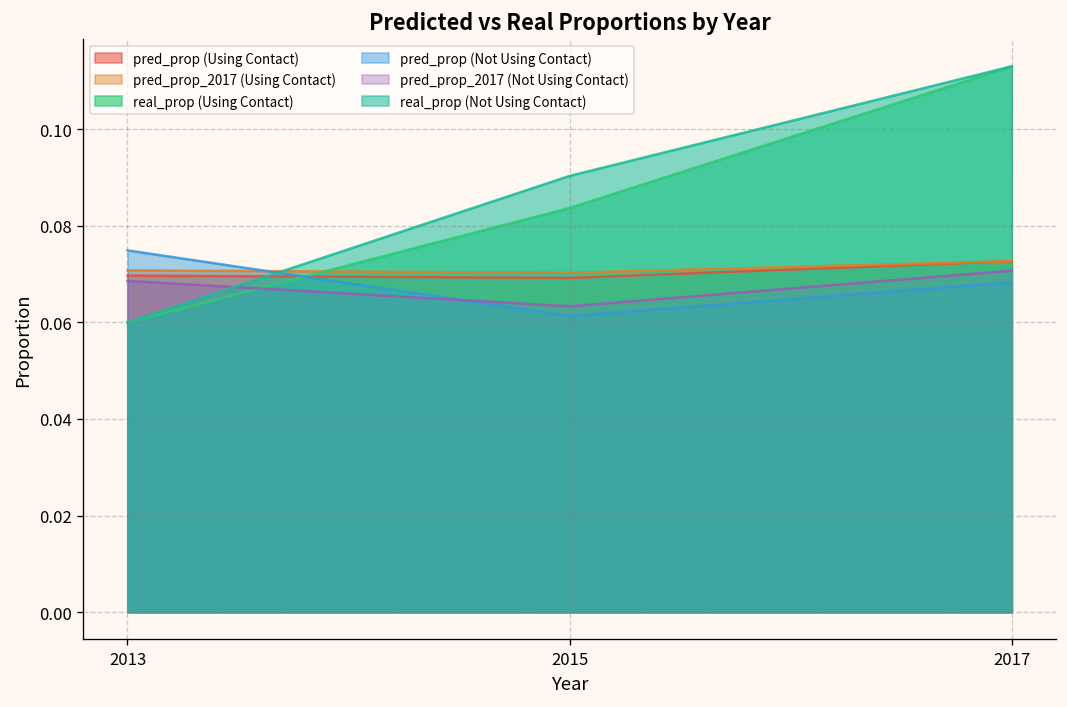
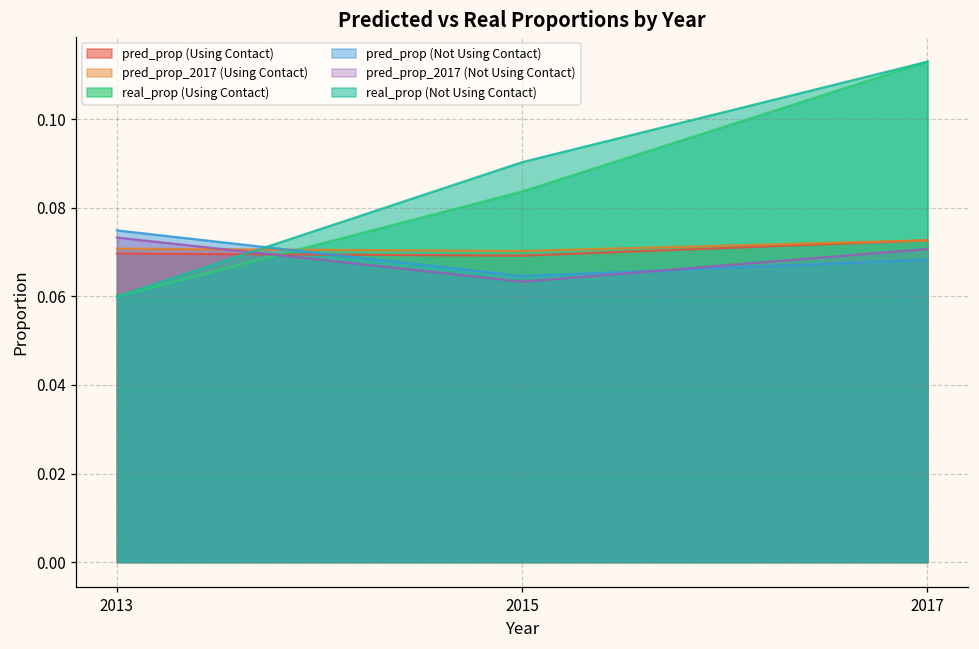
  {
    "pred_prop (Not Using Contact)": {
      "2013": 0.075,
-     "2015": 0.061,
+     "2015": 0.065,
      "2017": 0.068
    },
    "pred_prop_2017 (Not Using Contact)": {
-     "2013": 0.069,
+     "2013": 0.073,
      "2015": 0.063,
      "2017": 0.071
    }
  }
